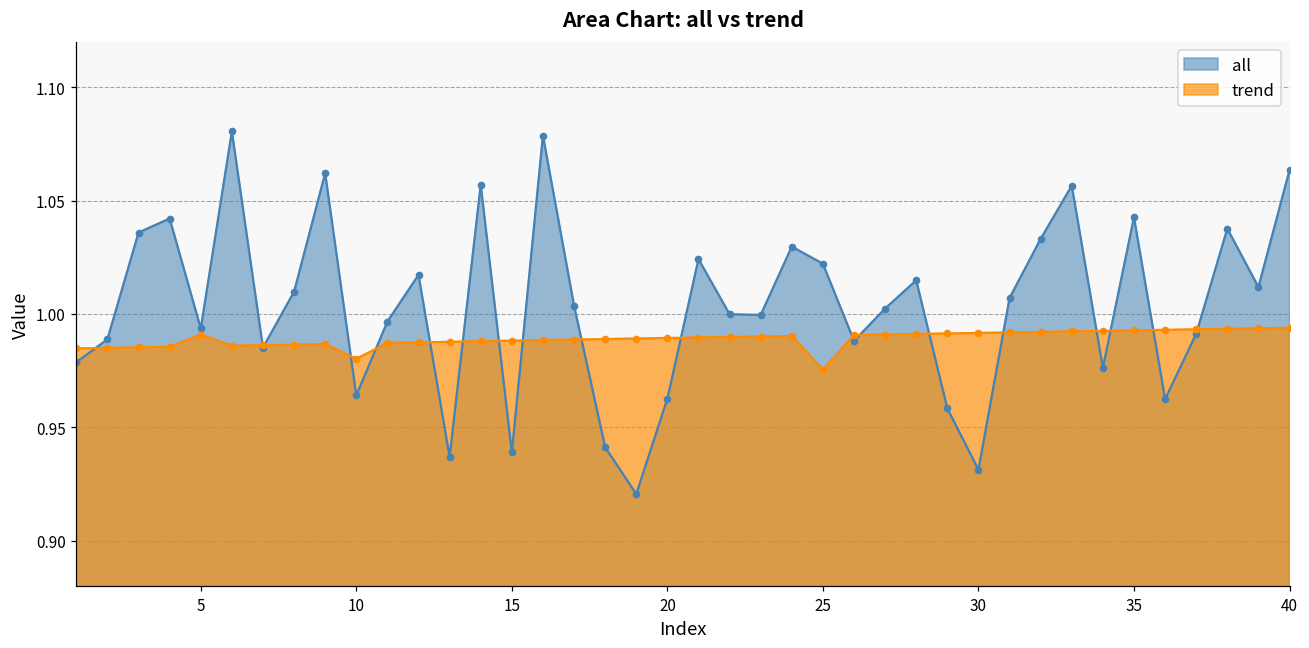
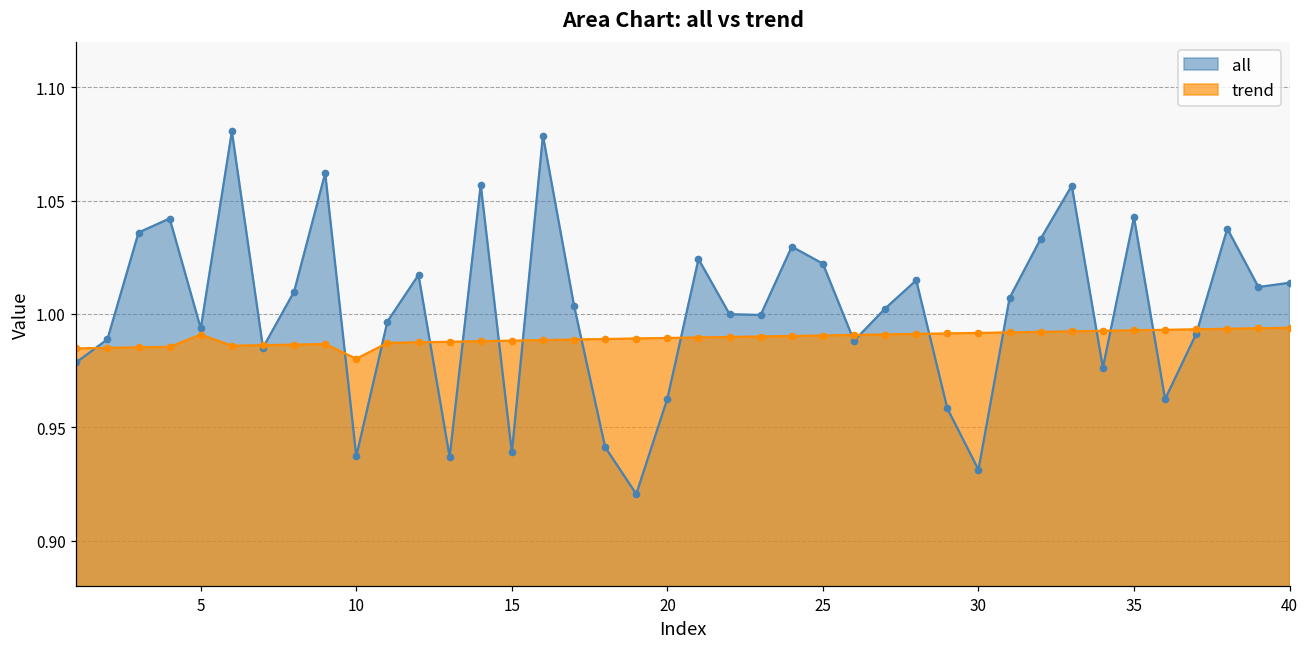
  {
    "all": {
      "5": 0.994,
-     "10": 0.964,
+     "10": 0.937,
      "15": 0.939,
      "20": 0.963,
      "25": 1.022,
      "30": 0.931,
      "35": 1.043,
-     "40": 1.063
+     "40": 1.014
    },
    "trend": {
      "5": 0.991,
      "10": 0.980,
      "15": 0.988,
      "20": 0.989,
-     "25": 0.975,
+     "25": 0.990,
      "30": 0.992,
      "35": 0.993,
      "40": 0.994
    }
  }
